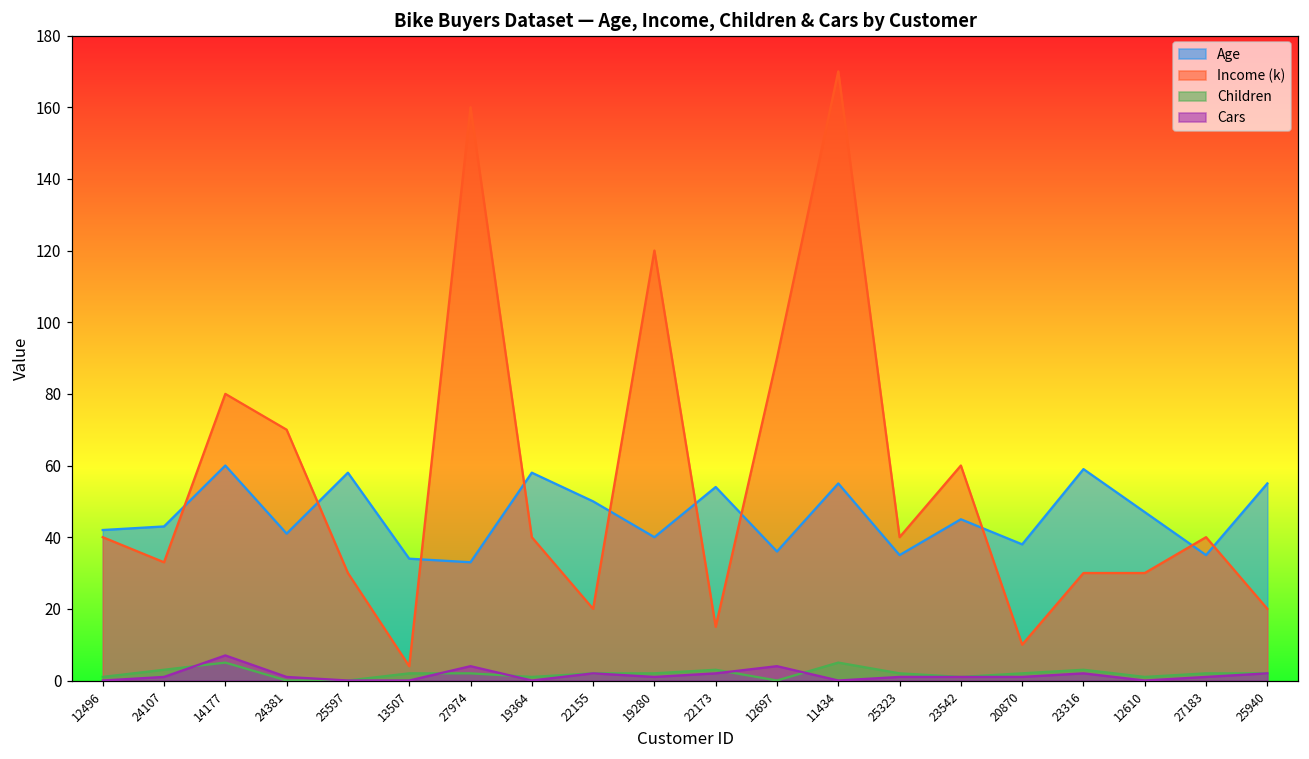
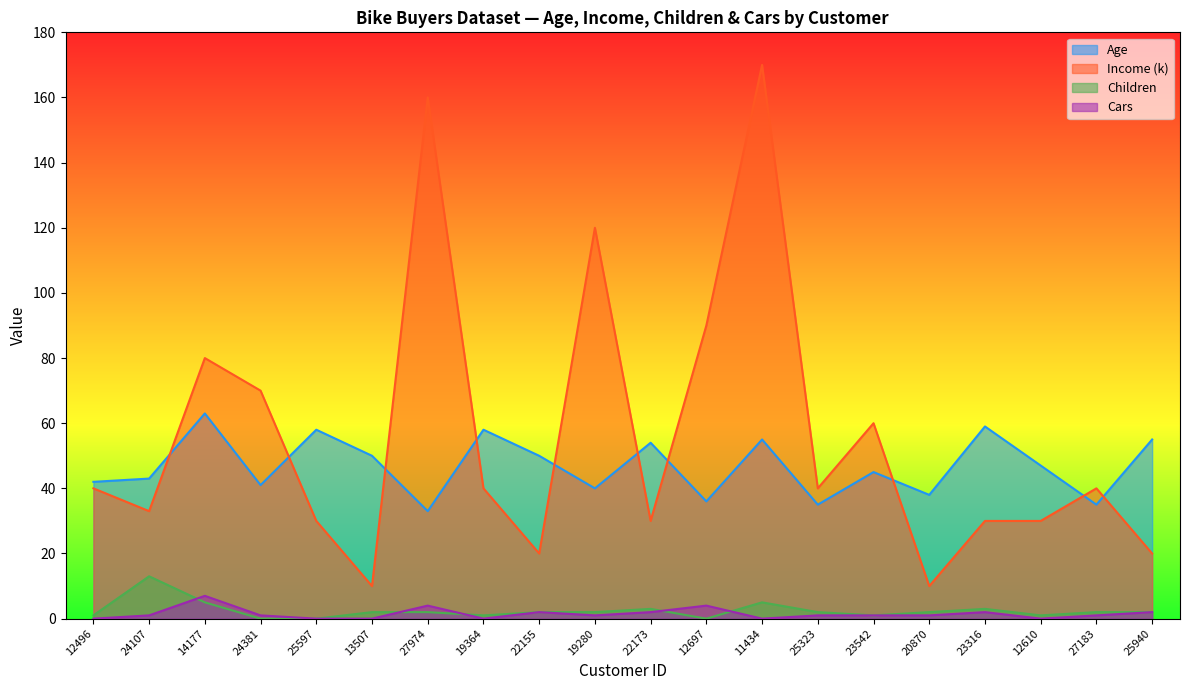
  {
    "Age": {
      "12496": 42,
      "24107": 43,
-     "14177": 60,
+     "14177": 63,
      "24381": 41,
      "25597": 58,
-     "13507": 34,
+     "13507": 50,
      "27974": 33,
      "19364": 58,
      "22155": 50,
      "19280": 40,
      "22173": 54,
      "12697": 36,
      "11434": 55,
      "25323": 35,
      "23542": 45,
      "20870": 38,
      "23316": 59,
      "12610": 47,
      "27183": 35,
      "25940": 55
    },
    "Income (k)": {
      "12496": 40,
      "24107": 33,
      "14177": 80,
      "24381": 70,
      "25597": 30,
-     "13507": 4,
+     "13507": 10,
      "27974": 160,
      "19364": 40,
      "22155": 20,
      "19280": 120,
-     "22173": 15,
+     "22173": 30,
      "12697": 90,
      "11434": 170,
      "25323": 40,
      "23542": 60,
      "20870": 10,
      "23316": 30,
      "12610": 30,
      "27183": 40,
      "25940": 20
    },
    "Children": {
      "12496": 1,
-     "24107": 3,
+     "24107": 13,
      "14177": 5,
      "24381": 0,
      "13507": 2,
      "27974": 2,
      "19364": 1,
      "19280": 2,
      "22173": 3,
      "12697": 0,
      "11434": 5,
      "25323": 2,
      "20870": 2,
      "23316": 3,
      "12610": 1,
      "27183": 2
    },
    "Cars": {
      "12496": 0,
      "24107": 1,
      "14177": 7,
      "24381": 1,
      "13507": 0,
      "27974": 4,
      "19364": 0,
      "19280": 1,
      "22173": 2,
      "12697": 4,
      "11434": 0,
      "25323": 1,
      "20870": 1,
      "23316": 2,
      "12610": 0,
      "27183": 1
    }
  }
